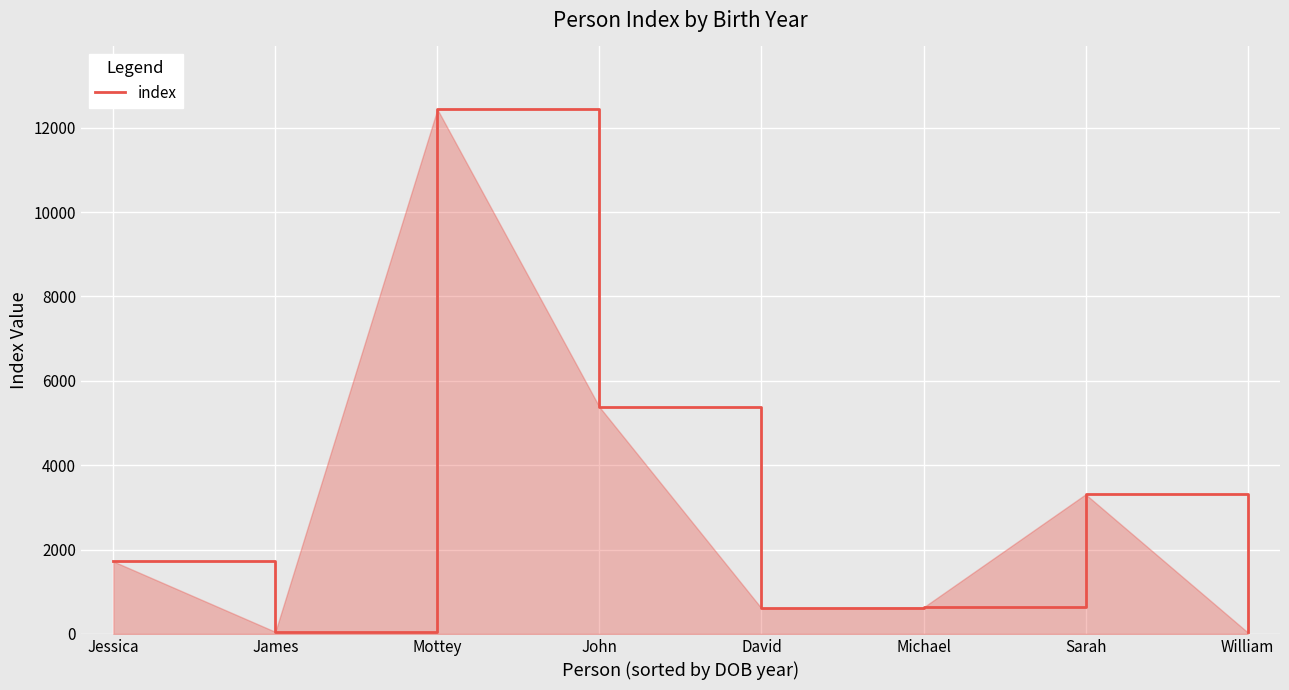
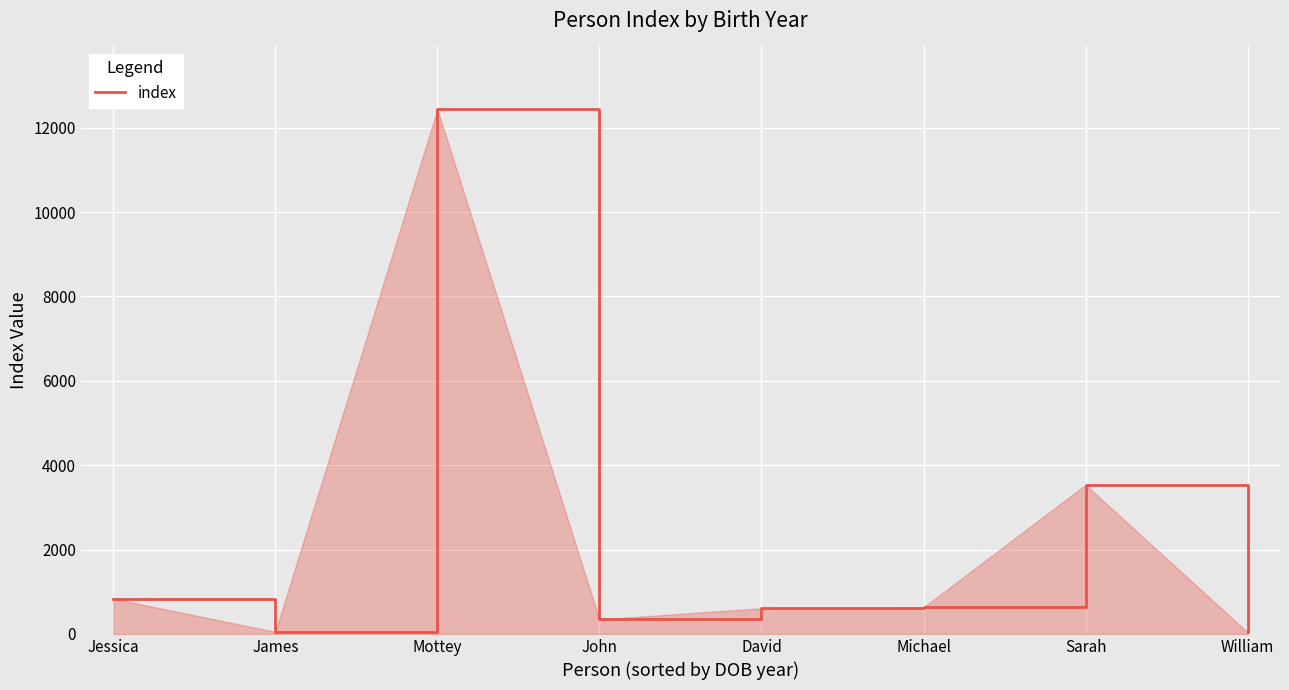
  {
-   "Jessica": 1700,
+   "Jessica": 800,
    "James": 0,
    "Mottey": 12400,
-   "John": 5400,
+   "John": 300,
    "David": 600,
    "Michael": 600,
-   "Sarah": 3300,
+   "Sarah": 3500,
    "William": 0
  }
